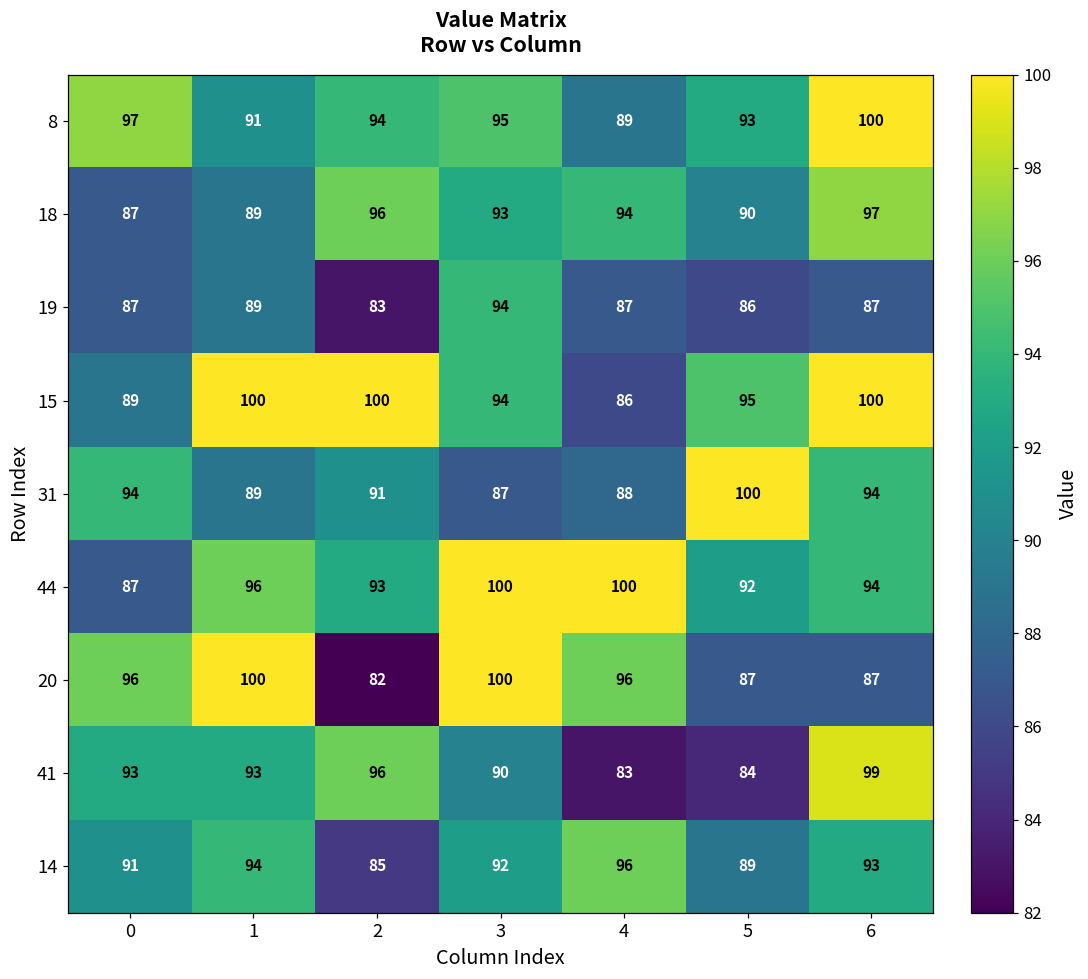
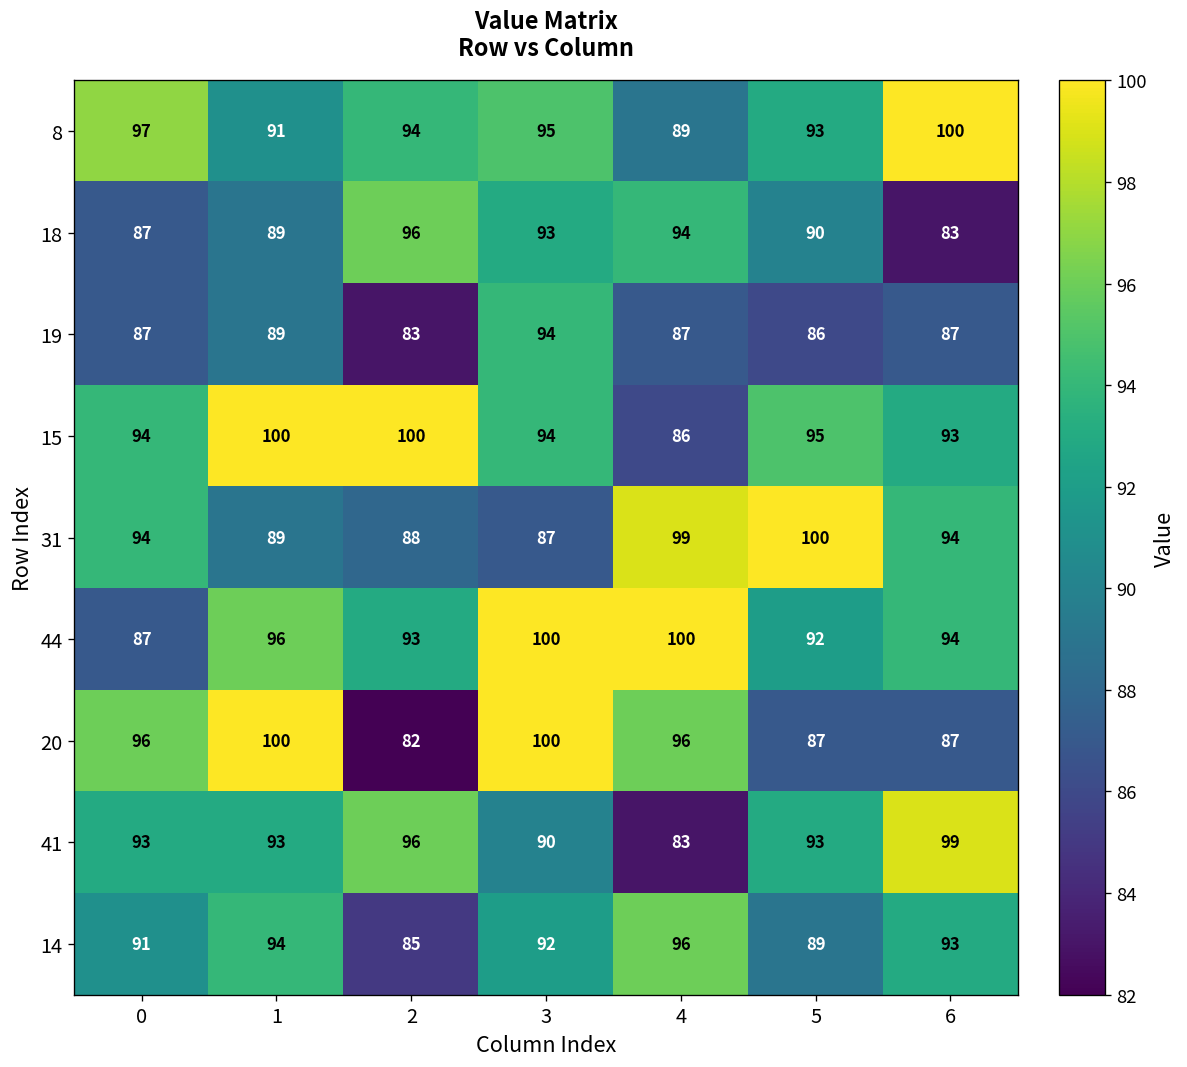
  {
    "8": {
      "0": 97,
      "1": 91,
      "2": 94,
      "3": 95,
      "4": 89,
      "5": 93,
      "6": 100
    },
    "18": {
      "0": 87,
      "1": 89,
      "2": 96,
      "3": 93,
      "4": 94,
      "5": 90,
-     "6": 97
+     "6": 83
    },
    "19": {
      "0": 87,
      "1": 89,
      "2": 83,
      "3": 94,
      "4": 87,
      "5": 86,
      "6": 87
    },
    "15": {
-     "0": 89,
+     "0": 94,
      "1": 100,
      "2": 100,
      "3": 94,
      "4": 86,
      "5": 95,
-     "6": 100
+     "6": 93
    },
    "31": {
      "0": 94,
      "1": 89,
-     "2": 91,
+     "2": 88,
      "3": 87,
-     "4": 88,
+     "4": 99,
      "5": 100,
      "6": 94
    },
    "44": {
      "0": 87,
      "1": 96,
      "2": 93,
      "3": 100,
      "4": 100,
      "5": 92,
      "6": 94
    },
    "20": {
      "0": 96,
      "1": 100,
      "2": 82,
      "3": 100,
      "4": 96,
      "5": 87,
      "6": 87
    },
    "41": {
      "0": 93,
      "1": 93,
      "2": 96,
      "3": 90,
      "4": 83,
-     "5": 84,
+     "5": 93,
      "6": 99
    },
    "14": {
      "0": 91,
      "1": 94,
      "2": 85,
      "3": 92,
      "4": 96,
      "5": 89,
      "6": 93
    }
  }
